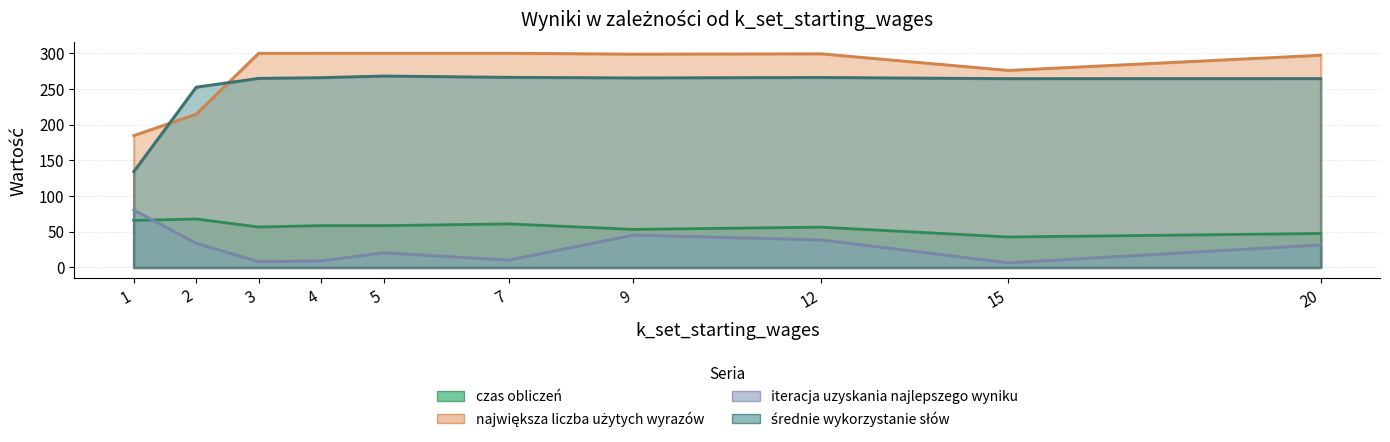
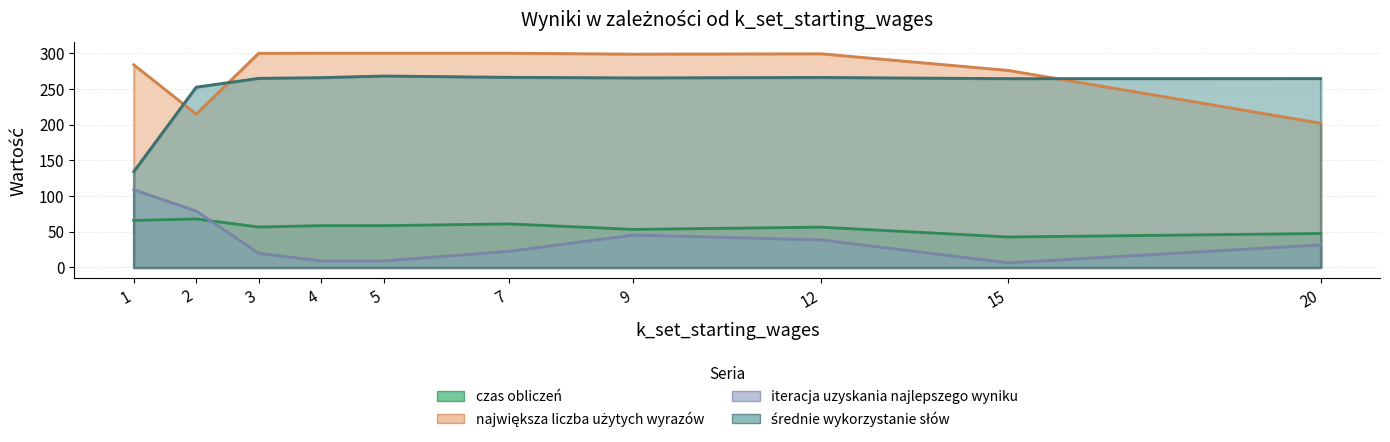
  {
    "największa liczba użytych wyrazów": {
-     "1": 180,
+     "1": 280,
      "2": 210,
      "3": 300,
      "4": 300,
      "5": 300,
      "7": 300,
      "9": 300,
      "12": 300,
      "15": 280,
-     "20": 300
+     "20": 200
    },
    "iteracja uzyskania najlepszego wyniku": {
-     "1": 80,
-     "2": 30,
-     "3": 10,
+     "1": 110,
+     "2": 80,
+     "3": 20,
      "4": 10,
-     "5": 20,
-     "7": 10,
+     "5": 10,
+     "7": 20,
      "9": 50,
      "12": 40,
      "15": 10,
      "20": 30
    }
  }
